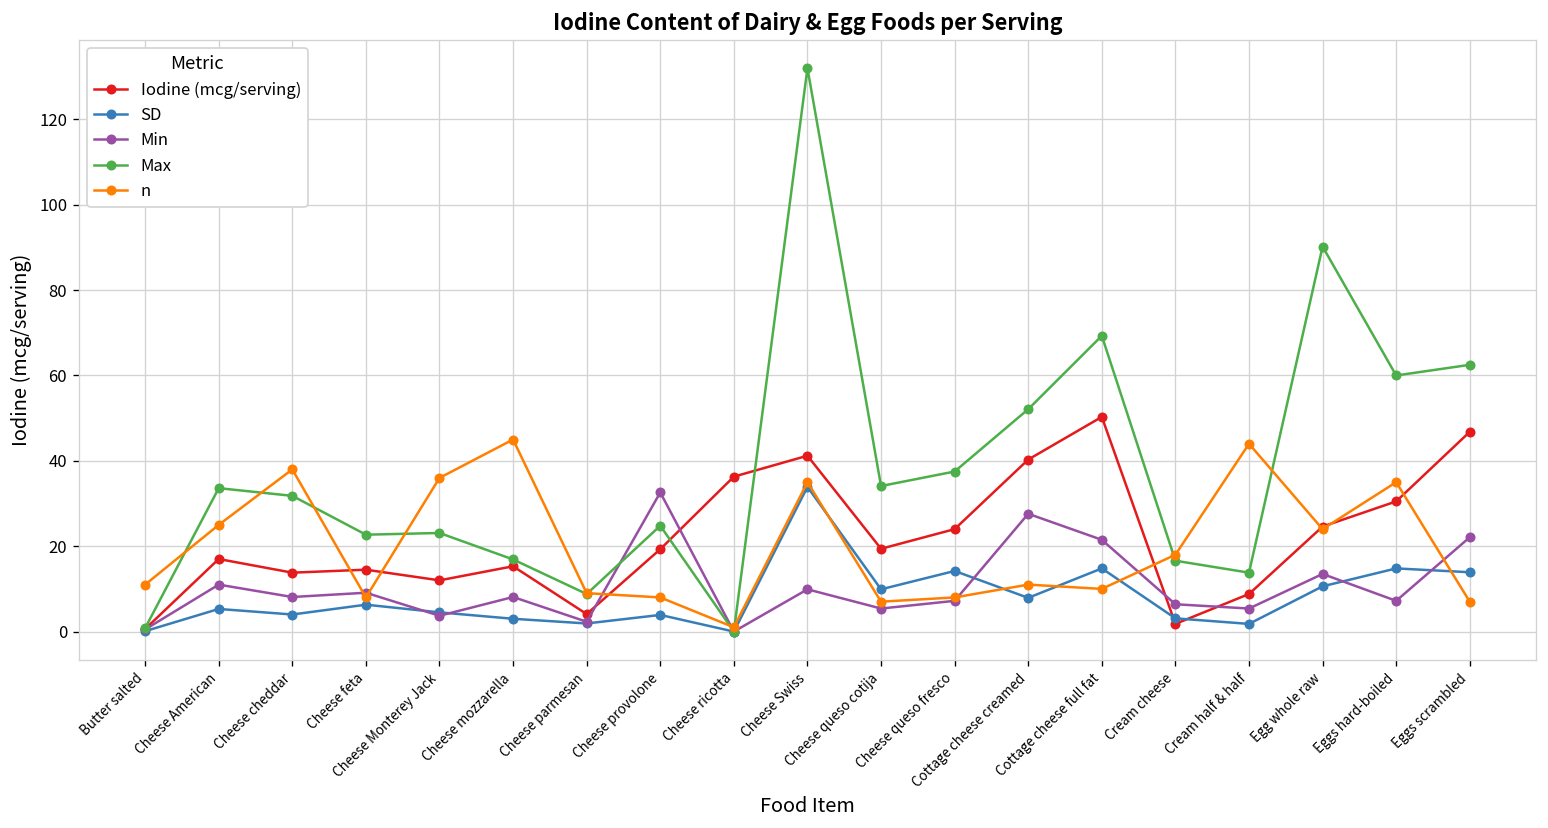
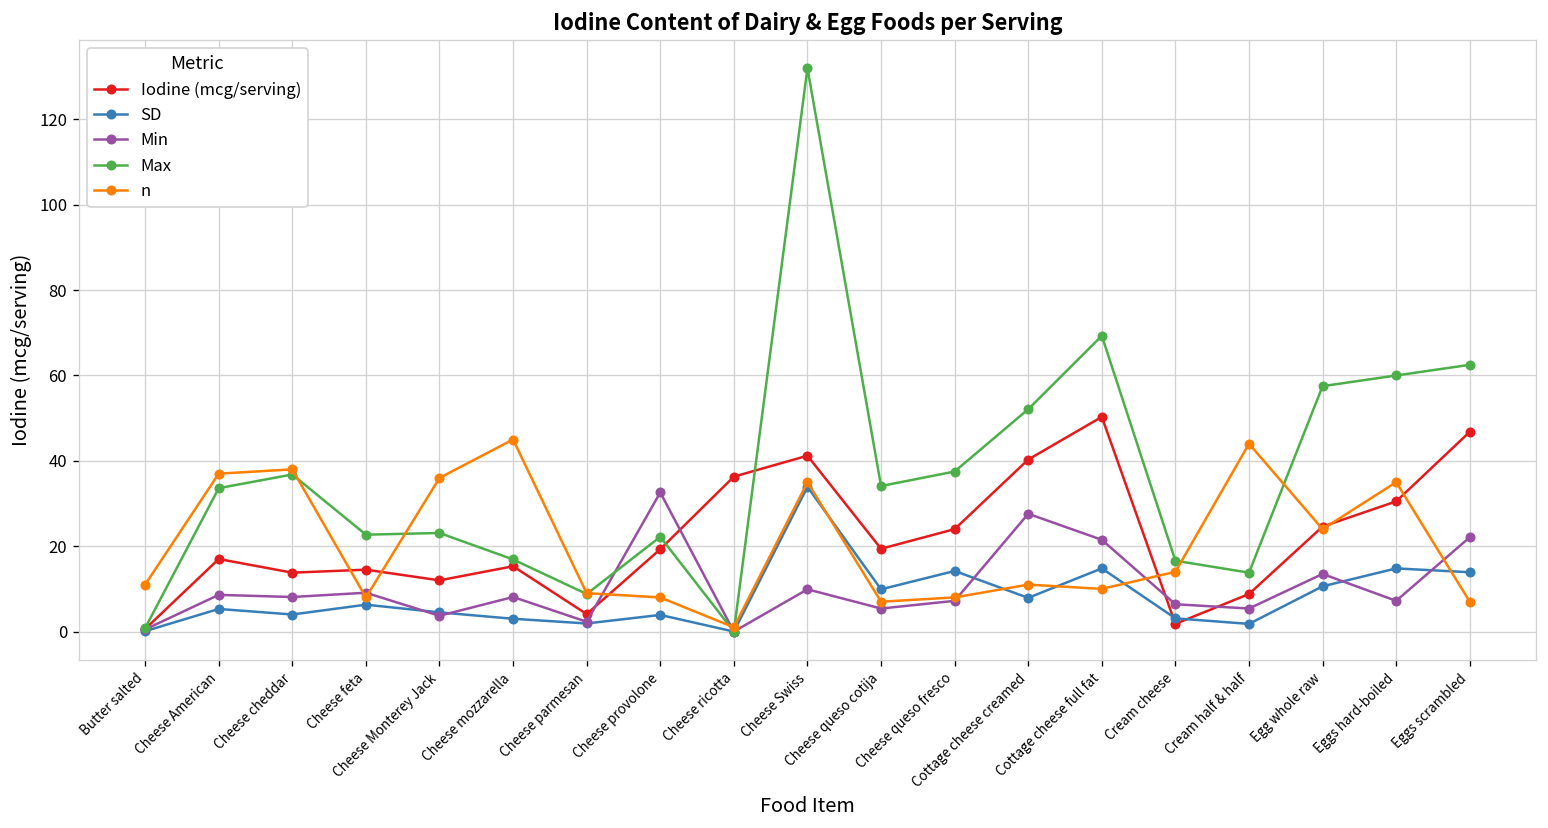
  {
    "Iodine (mcg/serving)": {
      "Cheese American": 17,
      "Cheese cheddar": 14,
      "Cheese feta": 15,
      "Cheese Monterey Jack": 12,
      "Cheese mozzarella": 15,
      "Cheese parmesan": 4,
      "Cheese provolone": 19,
      "Cheese ricotta": 36,
      "Cheese Swiss": 41,
      "Cheese queso cotija": 19,
      "Cheese queso fresco": 24,
      "Cottage cheese creamed": 40,
      "Cottage cheese full fat": 50,
      "Cream cheese": 2,
      "Cream half & half": 9,
      "Eggs hard-boiled": 31,
      "Eggs scrambled": 47
    },
    "SD": {
      "Cheese American": 5,
      "Cheese cheddar": 4,
      "Cheese feta": 6,
      "Cheese Monterey Jack": 5,
      "Cheese mozzarella": 3,
      "Cheese provolone": 4,
      "Cheese Swiss": 34,
      "Cheese queso cotija": 10,
      "Cheese queso fresco": 14,
      "Cottage cheese creamed": 8,
      "Cottage cheese full fat": 15,
      "Cream cheese": 3,
      "Cream half & half": 2,
      "Egg whole raw": 11,
      "Eggs hard-boiled": 15,
      "Eggs scrambled": 14
    },
    "Min": {
-     "Cheese American": 11,
+     "Cheese American": 9,
      "Cheese cheddar": 8,
      "Cheese feta": 9,
      "Cheese Monterey Jack": 4,
      "Cheese mozzarella": 8,
      "Cheese provolone": 33,
      "Cheese Swiss": 10,
      "Cheese queso cotija": 5,
      "Cheese queso fresco": 7,
      "Cottage cheese creamed": 28,
      "Cottage cheese full fat": 22,
      "Cream cheese": 6,
      "Cream half & half": 5,
      "Egg whole raw": 14,
      "Eggs hard-boiled": 7,
      "Eggs scrambled": 22
    },
    "Max": {
      "Cheese American": 34,
-     "Cheese cheddar": 32,
+     "Cheese cheddar": 37,
      "Cheese feta": 23,
      "Cheese Monterey Jack": 23,
      "Cheese mozzarella": 17,
-     "Cheese provolone": 25,
+     "Cheese provolone": 22,
      "Cheese Swiss": 132,
      "Cheese queso cotija": 34,
      "Cheese queso fresco": 38,
      "Cottage cheese creamed": 52,
      "Cottage cheese full fat": 69,
      "Cream cheese": 17,
      "Cream half & half": 14,
-     "Egg whole raw": 90,
+     "Egg whole raw": 58,
      "Eggs hard-boiled": 60,
      "Eggs scrambled": 63
    },
    "n": {
      "Butter salted": 11,
-     "Cheese American": 25,
+     "Cheese American": 37,
      "Cheese cheddar": 38,
      "Cheese feta": 8,
      "Cheese Monterey Jack": 36,
      "Cheese mozzarella": 45,
      "Cheese provolone": 8,
      "Cheese ricotta": 1,
      "Cheese Swiss": 35,
      "Cheese queso cotija": 7,
      "Cheese queso fresco": 8,
      "Cottage cheese creamed": 11,
      "Cottage cheese full fat": 10,
-     "Cream cheese": 18,
+     "Cream cheese": 14,
      "Cream half & half": 44,
      "Eggs hard-boiled": 35,
      "Eggs scrambled": 7
    }
  }
